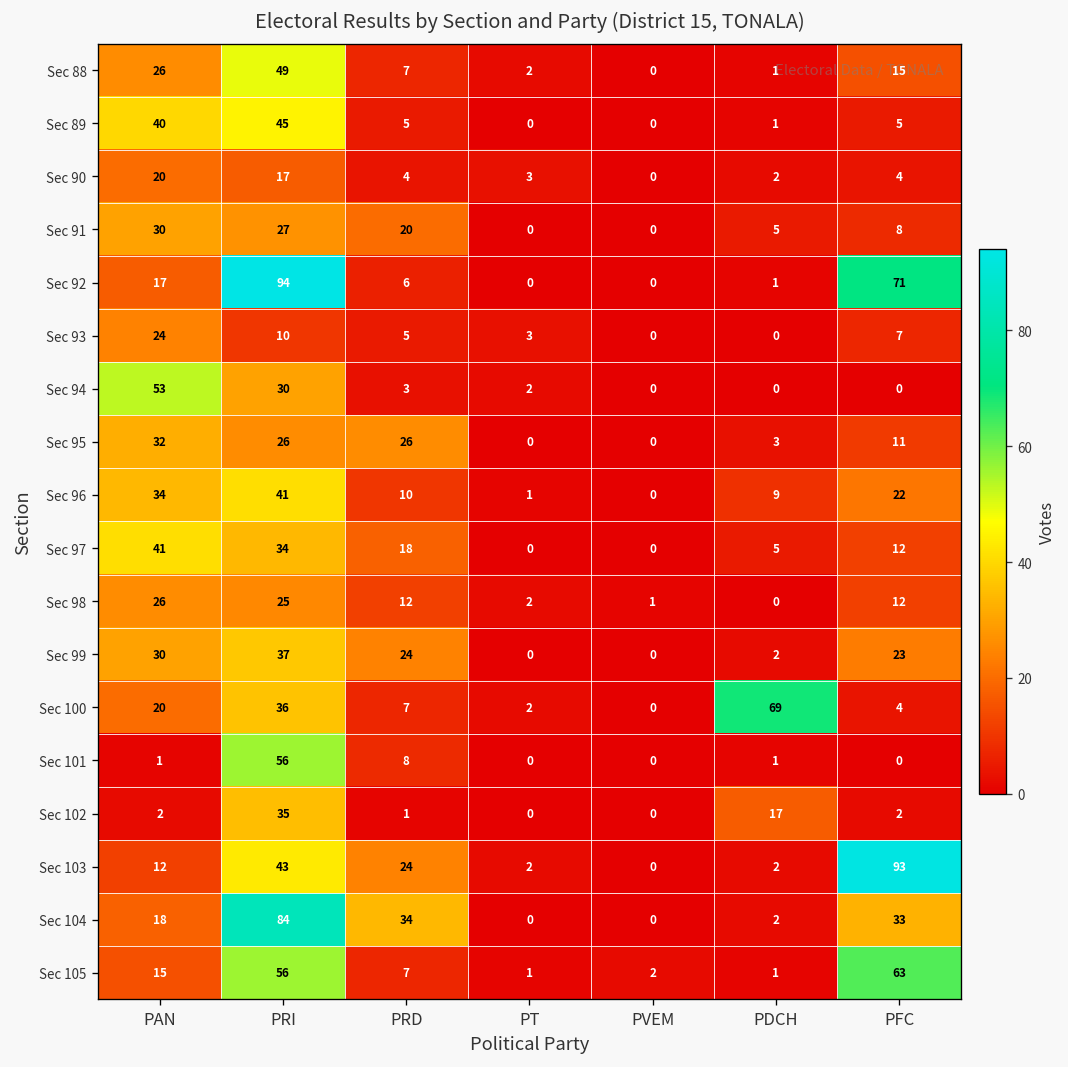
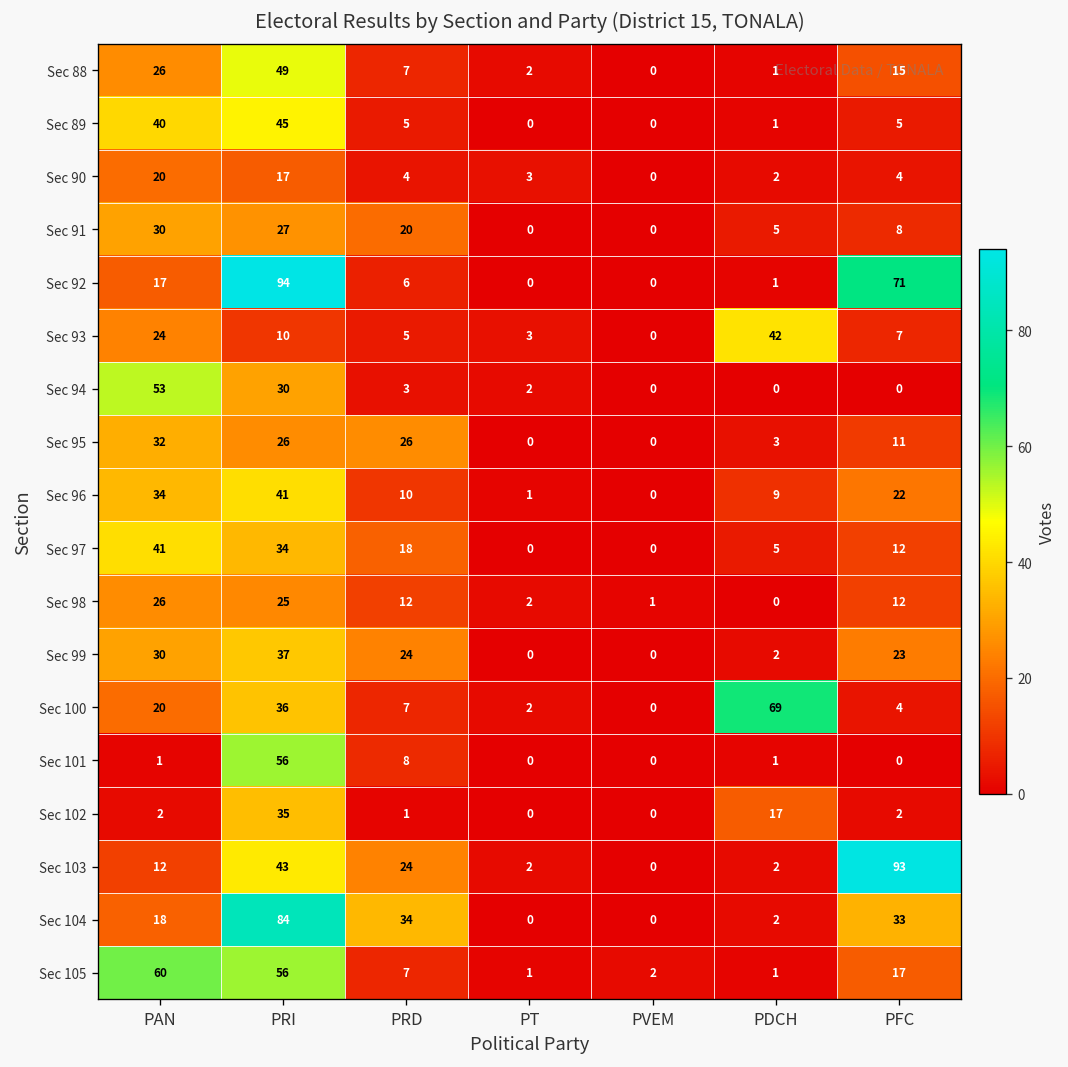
  {
    "Sec 88": {
      "PAN": 26,
      "PRI": 49,
      "PRD": 7,
      "PT": 2,
      "PVEM": 0
    },
    "Sec 89": {
      "PAN": 40,
      "PRI": 45,
      "PRD": 5,
      "PT": 0,
      "PVEM": 0,
      "PDCH": 1,
      "PFC": 5
    },
    "Sec 90": {
      "PAN": 20,
      "PRI": 17,
      "PRD": 4,
      "PT": 3,
      "PVEM": 0,
      "PDCH": 2,
      "PFC": 4
    },
    "Sec 91": {
      "PAN": 30,
      "PRI": 27,
      "PRD": 20,
      "PT": 0,
      "PVEM": 0,
      "PDCH": 5,
      "PFC": 8
    },
    "Sec 92": {
      "PAN": 17,
      "PRI": 94,
      "PRD": 6,
      "PT": 0,
      "PVEM": 0,
      "PDCH": 1,
      "PFC": 71
    },
    "Sec 93": {
      "PAN": 24,
      "PRI": 10,
      "PRD": 5,
      "PT": 3,
      "PVEM": 0,
-     "PDCH": 0,
+     "PDCH": 42,
      "PFC": 7
    },
    "Sec 94": {
      "PAN": 53,
      "PRI": 30,
      "PRD": 3,
      "PT": 2,
      "PVEM": 0,
      "PDCH": 0,
      "PFC": 0
    },
    "Sec 95": {
      "PAN": 32,
      "PRI": 26,
      "PRD": 26,
      "PT": 0,
      "PVEM": 0,
      "PDCH": 3,
      "PFC": 11
    },
    "Sec 96": {
      "PAN": 34,
      "PRI": 41,
      "PRD": 10,
      "PT": 1,
      "PVEM": 0,
      "PDCH": 9,
      "PFC": 22
    },
    "Sec 97": {
      "PAN": 41,
      "PRI": 34,
      "PRD": 18,
      "PT": 0,
      "PVEM": 0,
      "PDCH": 5,
      "PFC": 12
    },
    "Sec 98": {
      "PAN": 26,
      "PRI": 25,
      "PRD": 12,
      "PT": 2,
      "PVEM": 1,
      "PDCH": 0,
      "PFC": 12
    },
    "Sec 99": {
      "PAN": 30,
      "PRI": 37,
      "PRD": 24,
      "PT": 0,
      "PVEM": 0,
      "PDCH": 2,
      "PFC": 23
    },
    "Sec 100": {
      "PAN": 20,
      "PRI": 36,
      "PRD": 7,
      "PT": 2,
      "PVEM": 0,
      "PDCH": 69,
      "PFC": 4
    },
    "Sec 101": {
      "PAN": 1,
      "PRI": 56,
      "PRD": 8,
      "PT": 0,
      "PVEM": 0,
      "PDCH": 1,
      "PFC": 0
    },
    "Sec 102": {
      "PAN": 2,
      "PRI": 35,
      "PRD": 1,
      "PT": 0,
      "PVEM": 0,
      "PDCH": 17,
      "PFC": 2
    },
    "Sec 103": {
      "PAN": 12,
      "PRI": 43,
      "PRD": 24,
      "PT": 2,
      "PVEM": 0,
      "PDCH": 2,
      "PFC": 93
    },
    "Sec 104": {
      "PAN": 18,
      "PRI": 84,
      "PRD": 34,
      "PT": 0,
      "PVEM": 0,
      "PDCH": 2,
      "PFC": 33
    },
    "Sec 105": {
-     "PAN": 15,
+     "PAN": 60,
      "PRI": 56,
      "PRD": 7,
      "PT": 1,
      "PVEM": 2,
      "PDCH": 1,
-     "PFC": 63
+     "PFC": 17
    }
  }
